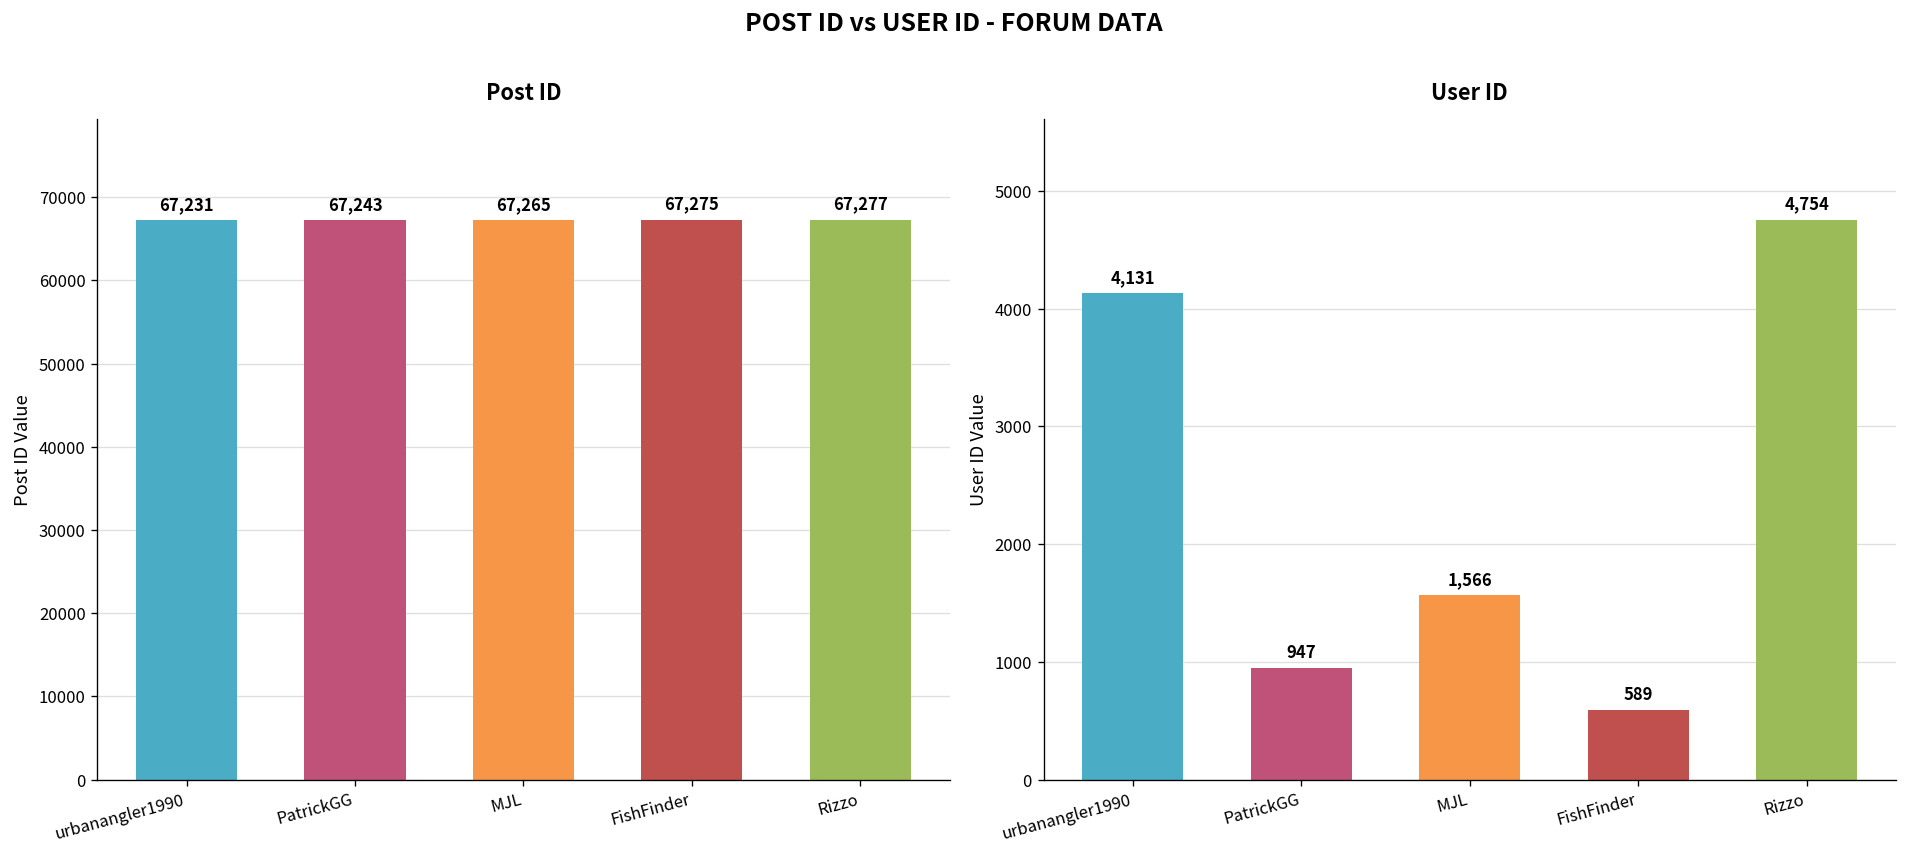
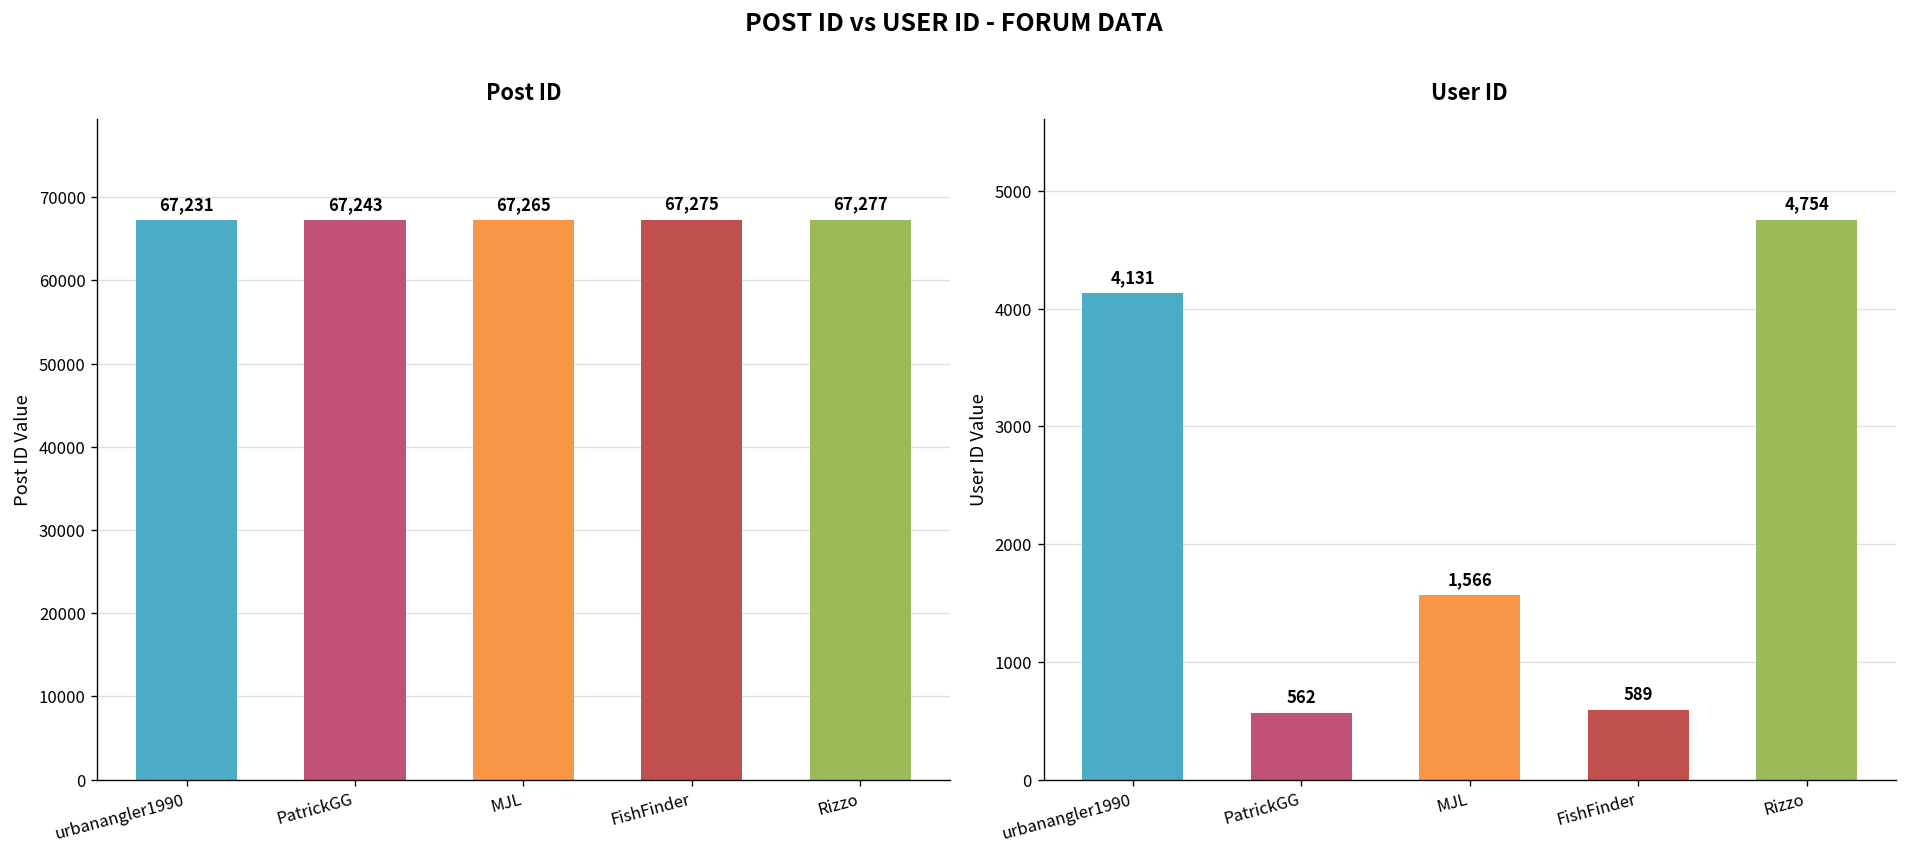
  {
    "Post ID": {
      "urbanangler1990": "67,231",
      "PatrickGG": "67,243",
      "MJL": "67,265",
      "FishFinder": "67,275",
      "Rizzo": "67,277"
    },
    "User ID": {
      "urbanangler1990": "4,131",
-     "PatrickGG": "947",
+     "PatrickGG": "562",
      "MJL": "1,566",
      "FishFinder": "589",
      "Rizzo": "4,754"
    }
  }
